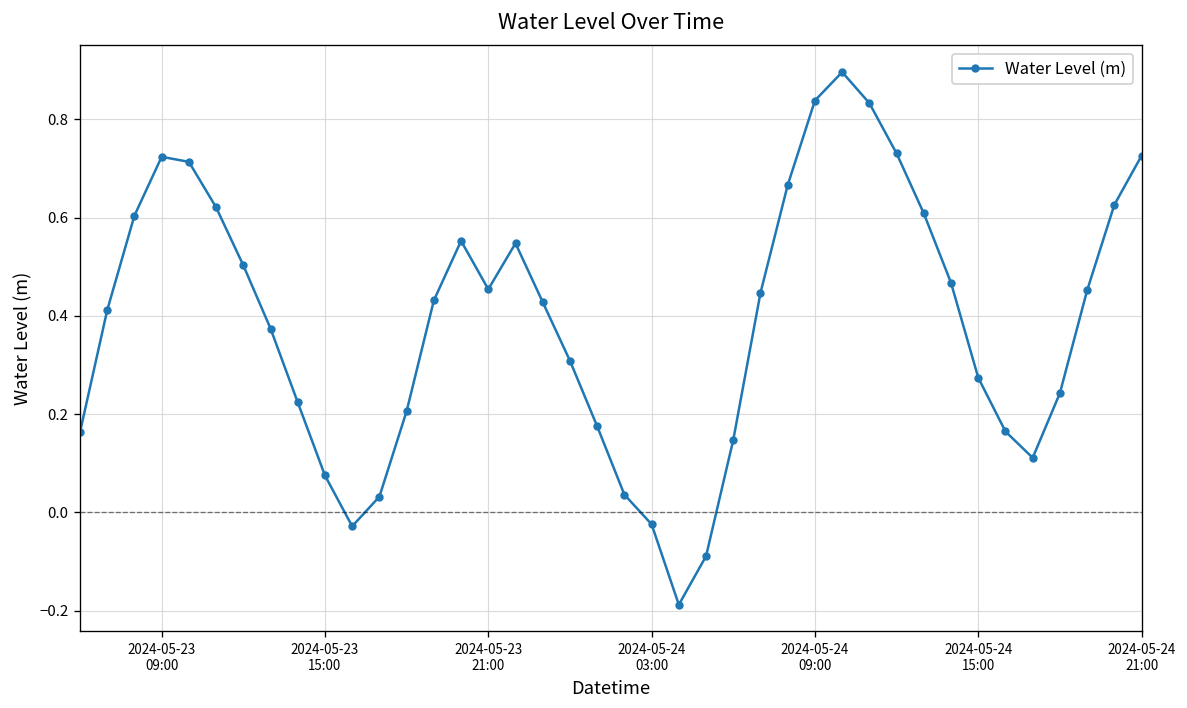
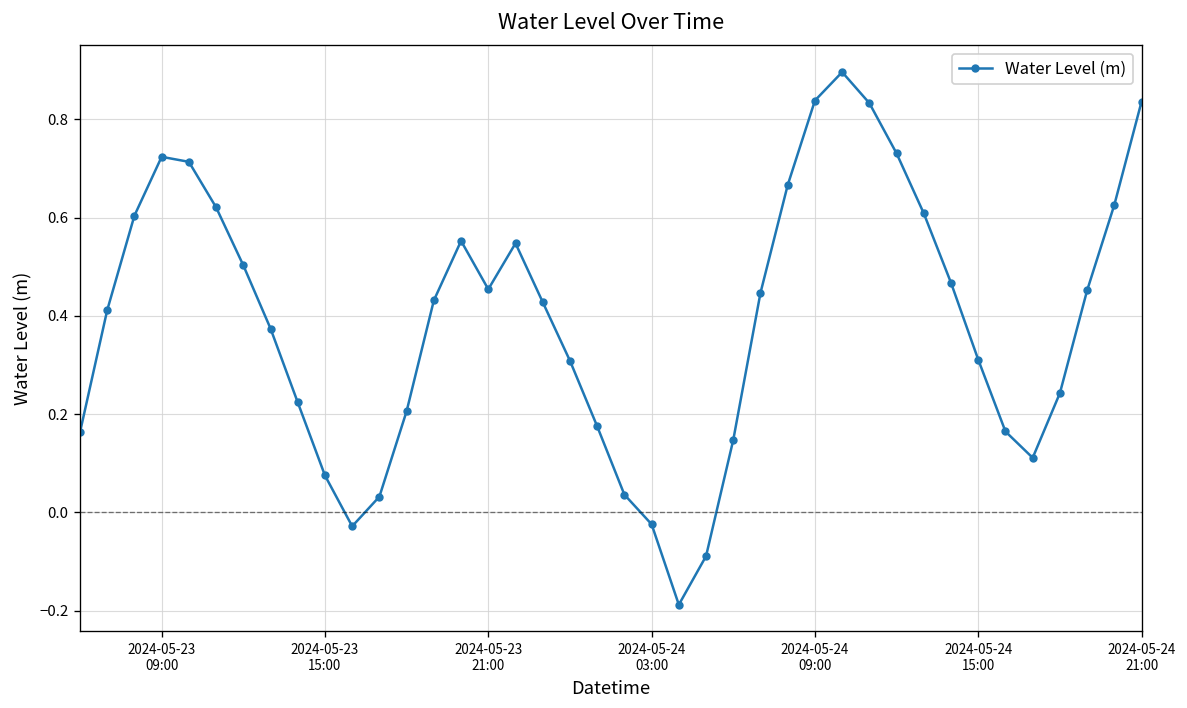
  {
    "2024-05-23 09:00": 0.72,
    "2024-05-23 15:00": 0.08,
    "2024-05-23 21:00": 0.45,
    "2024-05-24 03:00": -0.02,
    "2024-05-24 09:00": 0.84,
-   "2024-05-24 15:00": 0.27,
-   "2024-05-24 21:00": 0.73
+   "2024-05-24 15:00": 0.31,
+   "2024-05-24 21:00": 0.84
  }
